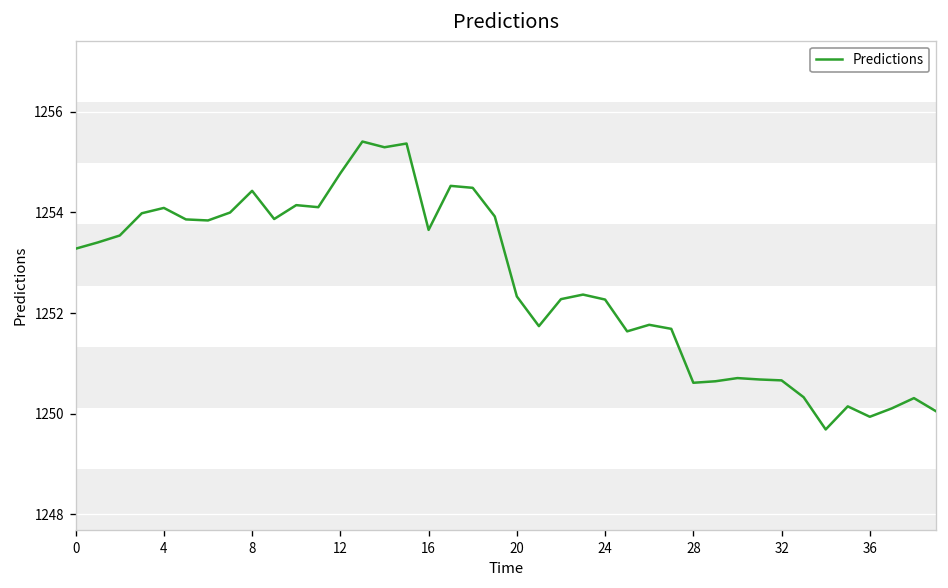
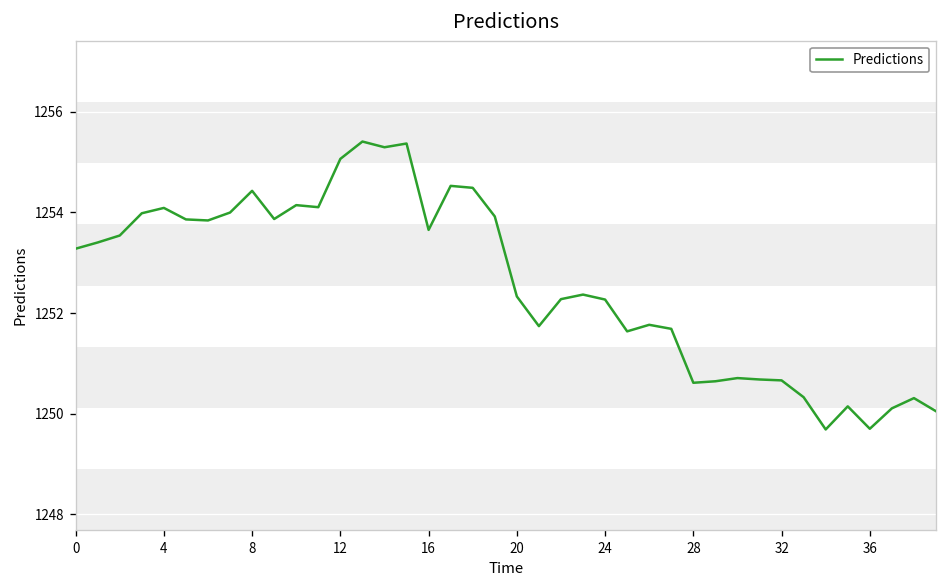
  {
    "0": 1253.3,
    "4": 1254.1,
    "8": 1254.4,
-   "12": 1254.8,
+   "12": 1255.1,
    "16": 1253.7,
    "20": 1252.3,
    "24": 1252.3,
    "28": 1250.6,
    "32": 1250.7,
-   "36": 1249.9
+   "36": 1249.7
  }
